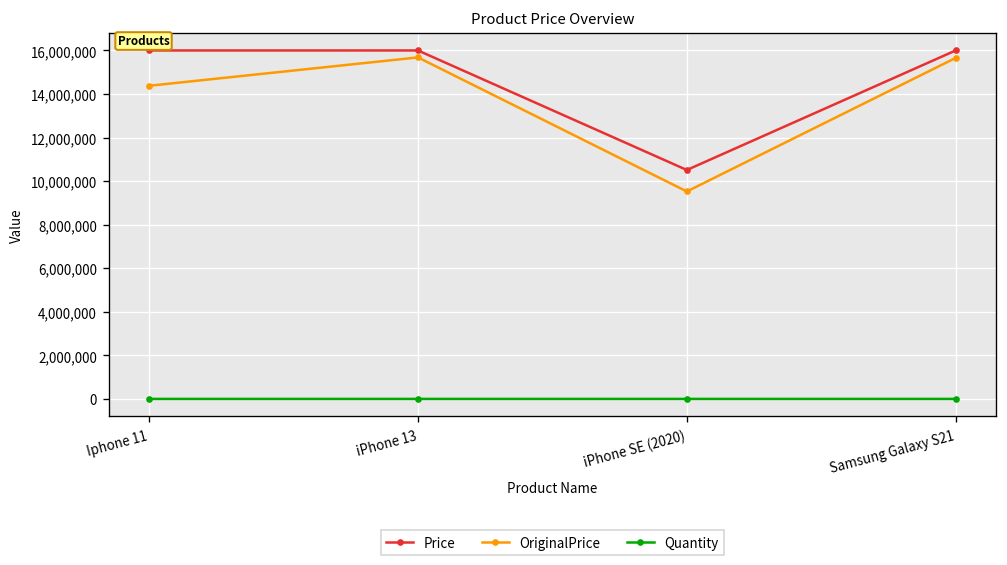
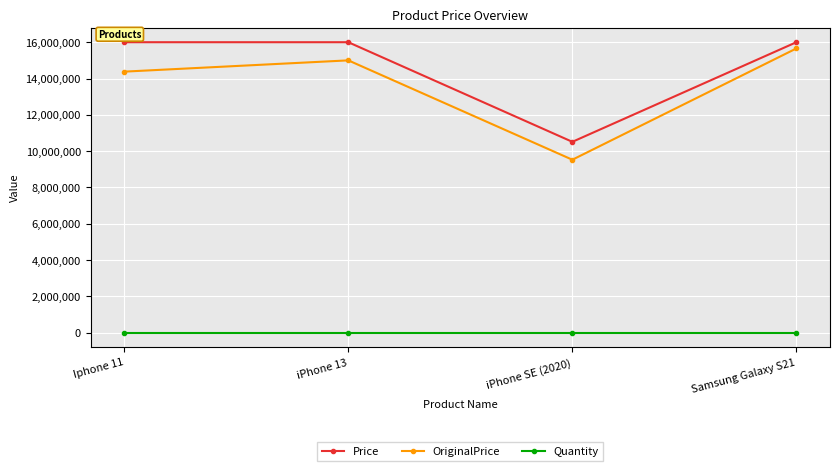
  {
    "Price": {
      "Iphone 11": "16,000,000",
      "iPhone 13": "16,000,000",
      "iPhone SE (2020)": "10,500,000",
      "Samsung Galaxy S21": "16,000,000"
    },
    "OriginalPrice": {
      "Iphone 11": "14,400,000",
-     "iPhone 13": "15,700,000",
+     "iPhone 13": "15,000,000",
      "iPhone SE (2020)": "9,500,000",
      "Samsung Galaxy S21": "15,700,000"
    },
    "Quantity": {
      "Iphone 11": "0",
      "iPhone 13": "0",
      "iPhone SE (2020)": "0",
      "Samsung Galaxy S21": "0"
    }
  }
